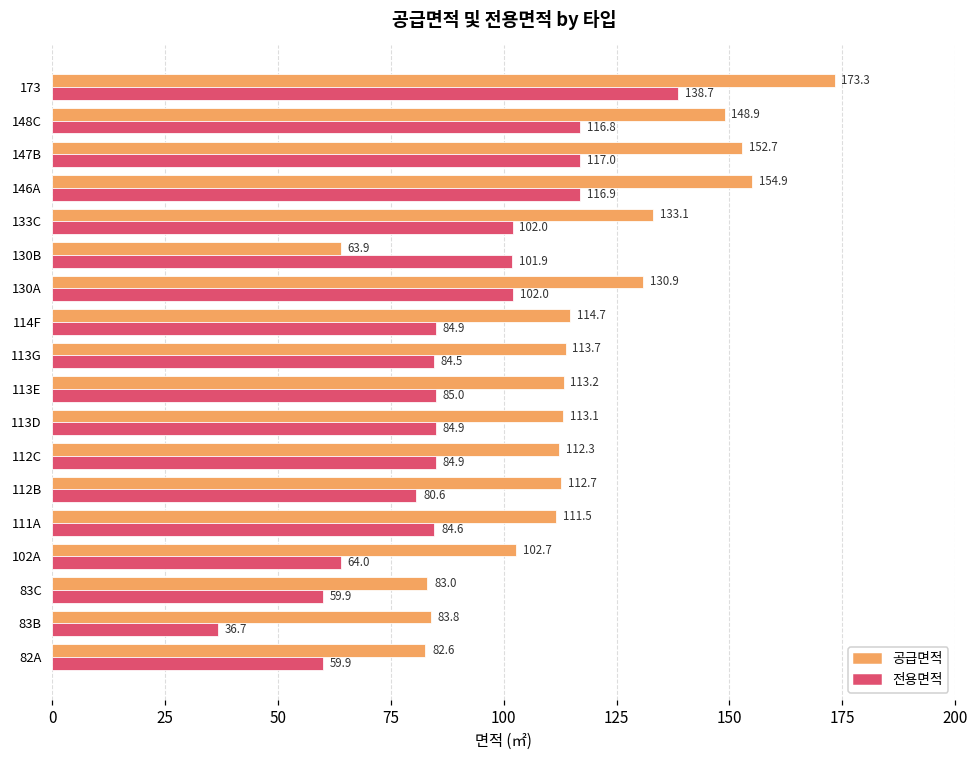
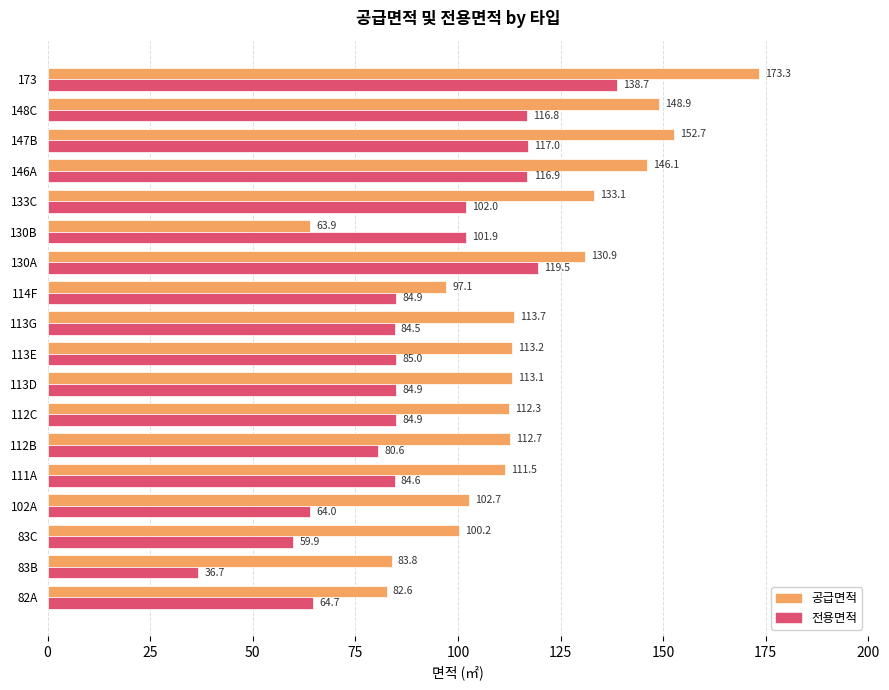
  {
    "공급면적": {
      "173": 173.3,
      "148C": 148.9,
      "147B": 152.7,
-     "146A": 154.9,
+     "146A": 146.1,
      "133C": 133.1,
      "130B": 63.9,
      "130A": 130.9,
-     "114F": 114.7,
+     "114F": 97.1,
      "113G": 113.7,
      "113E": 113.2,
      "113D": 113.1,
      "112C": 112.3,
      "112B": 112.7,
      "111A": 111.5,
      "102A": 102.7,
-     "83C": 83.0,
+     "83C": 100.2,
      "83B": 83.8,
      "82A": 82.6
    },
    "전용면적": {
      "173": 138.7,
      "148C": 116.8,
      "147B": 117.0,
      "146A": 116.9,
      "133C": 102.0,
      "130B": 101.9,
-     "130A": 102.0,
+     "130A": 119.5,
      "114F": 84.9,
      "113G": 84.5,
      "113E": 85.0,
      "113D": 84.9,
      "112C": 84.9,
      "112B": 80.6,
      "111A": 84.6,
      "102A": 64.0,
      "83C": 59.9,
      "83B": 36.7,
-     "82A": 59.9
+     "82A": 64.7
    }
  }
